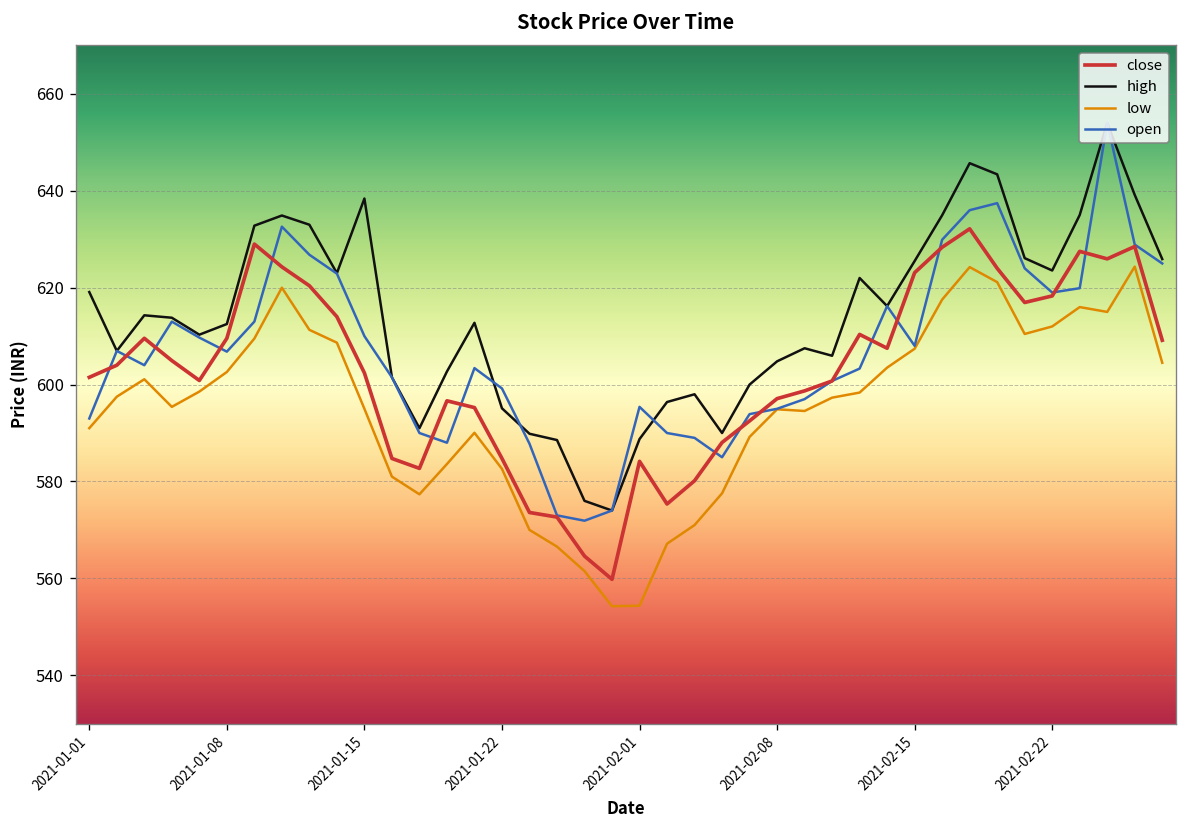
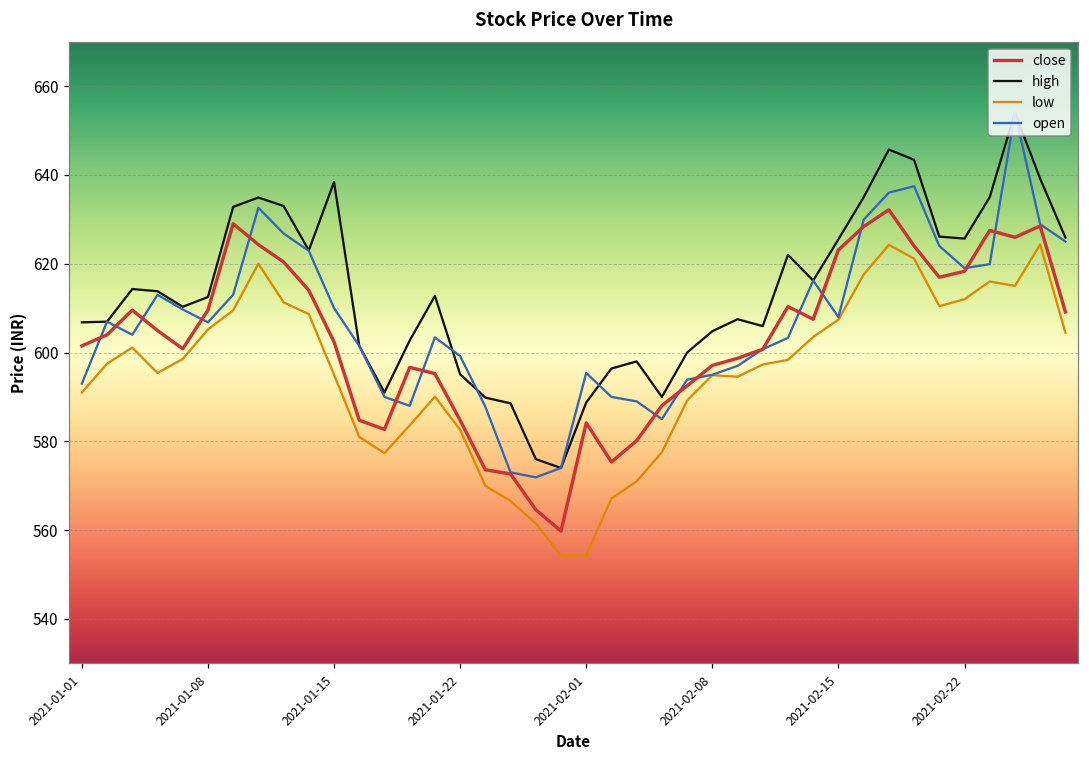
  {
    "close": {
      "2021-01-01": 602,
      "2021-01-08": 610,
      "2021-01-15": 602,
      "2021-01-22": 585,
      "2021-02-01": 584,
      "2021-02-08": 597,
      "2021-02-15": 623,
      "2021-02-22": 618
    },
    "high": {
-     "2021-01-01": 619,
+     "2021-01-01": 607,
      "2021-01-08": 613,
      "2021-01-15": 638,
      "2021-01-22": 595,
      "2021-02-01": 589,
      "2021-02-08": 605,
      "2021-02-15": 626,
-     "2021-02-22": 624
+     "2021-02-22": 626
    },
    "low": {
      "2021-01-01": 591,
-     "2021-01-08": 603,
+     "2021-01-08": 605,
      "2021-01-15": 595,
      "2021-01-22": 583,
      "2021-02-01": 554,
      "2021-02-22": 612
    },
    "open": {
      "2021-01-01": 593,
      "2021-01-08": 607,
      "2021-01-15": 610,
      "2021-01-22": 599,
      "2021-02-01": 595,
      "2021-02-22": 619
    }
  }
